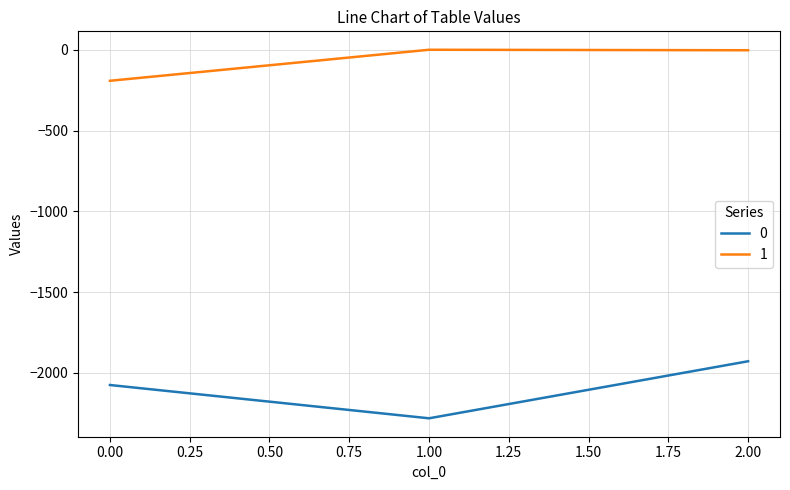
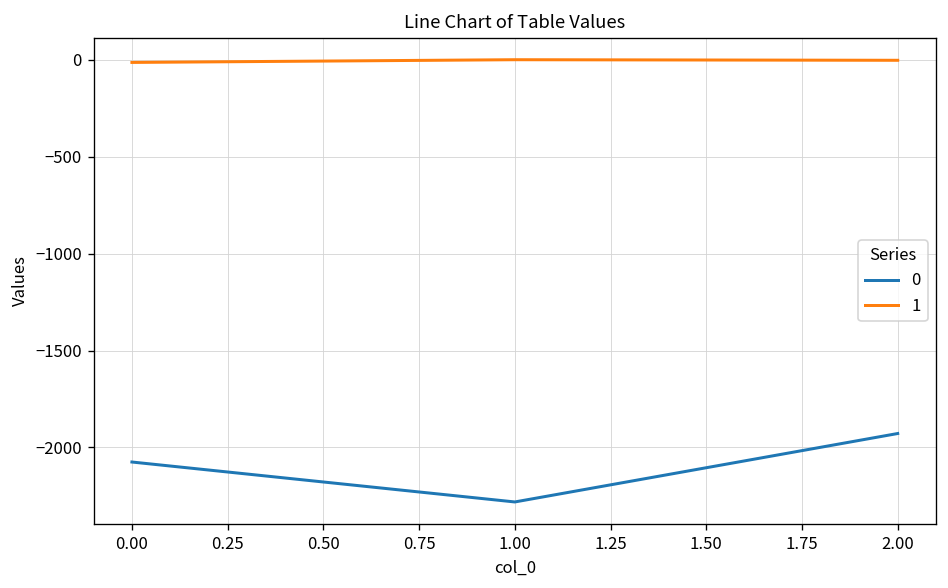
  {
    "0": {
      "0.00": -2080,
      "1.00": -2280,
      "2.00": -1930
    },
    "1": {
-     "0.00": -190,
+     "0.00": -10,
      "1.00": 0,
      "2.00": 0
    }
  }
